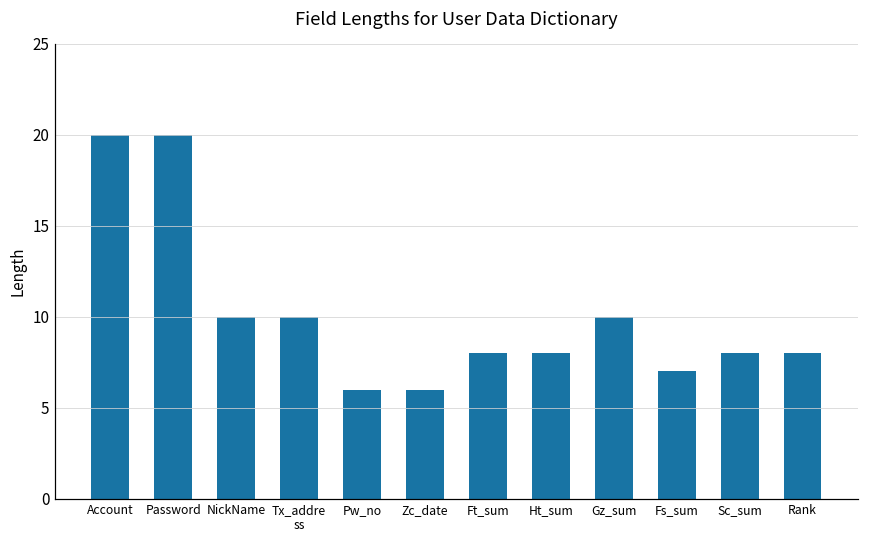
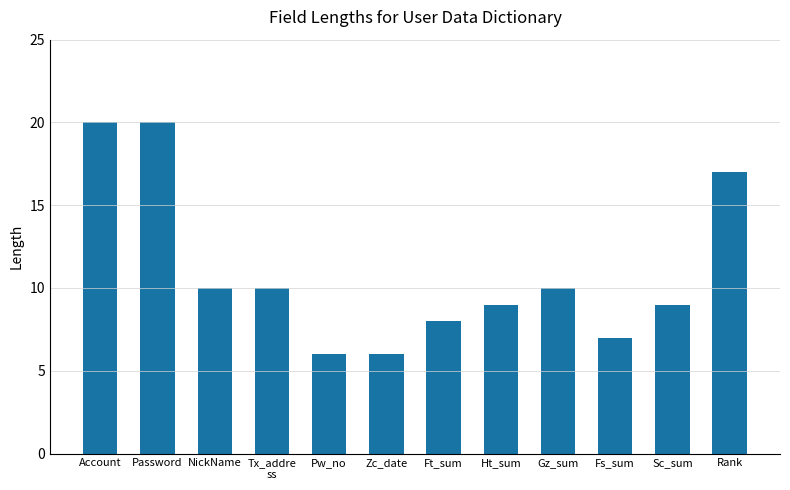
  {
    "Account": 20,
    "Password": 20,
    "NickName": 10,
    "Tx_addre ss": 10,
    "Pw_no": 6,
    "Zc_date": 6,
    "Ft_sum": 8,
-   "Ht_sum": 8,
+   "Ht_sum": 9,
    "Gz_sum": 10,
    "Fs_sum": 7,
-   "Sc_sum": 8,
-   "Rank": 8
+   "Sc_sum": 9,
+   "Rank": 17
  }
